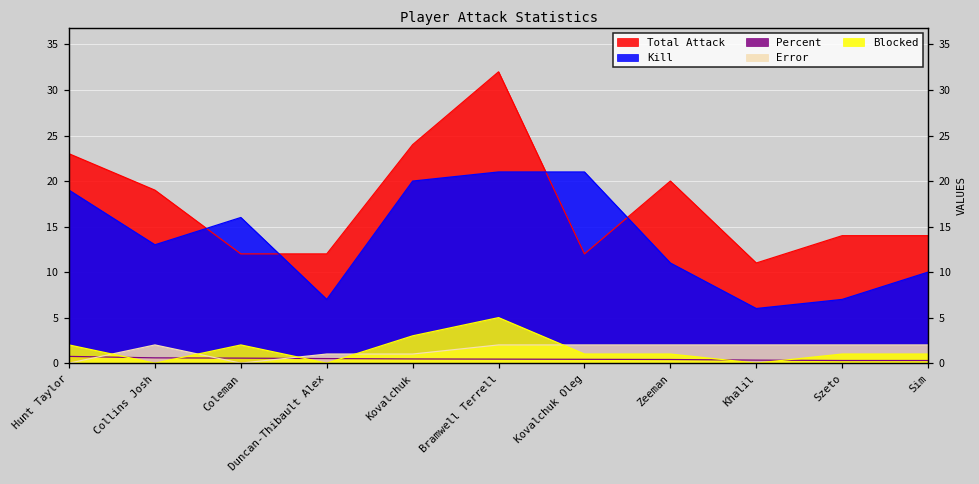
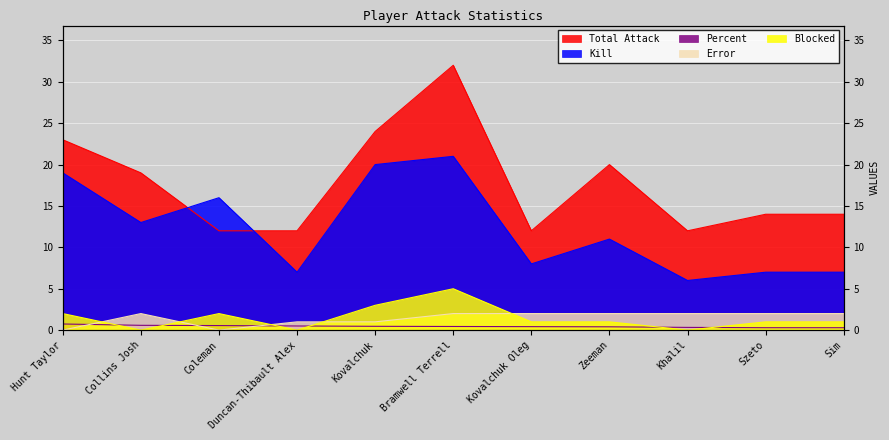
  {
    "Total Attack": {
      "Hunt Taylor": 23,
      "Collins Josh": 19,
      "Coleman": 12,
      "Duncan-Thibault Alex": 12,
      "Kovalchuk": 24,
      "Bramwell Terrell": 32,
      "Kovalchuk Oleg": 12,
      "Zeeman": 20,
-     "Khalil": 11,
+     "Khalil": 12,
      "Szeto": 14,
      "Sim": 14
    },
    "Kill": {
      "Hunt Taylor": 19,
      "Collins Josh": 13,
      "Coleman": 16,
      "Duncan-Thibault Alex": 7,
      "Kovalchuk": 20,
      "Bramwell Terrell": 21,
-     "Kovalchuk Oleg": 21,
+     "Kovalchuk Oleg": 8,
      "Zeeman": 11,
      "Khalil": 6,
      "Szeto": 7,
-     "Sim": 10
+     "Sim": 7
    },
    "Percent": {
      "Hunt Taylor": 1,
      "Collins Josh": 1,
      "Coleman": 1,
      "Duncan-Thibault Alex": 1,
      "Kovalchuk": 0,
      "Bramwell Terrell": 0,
      "Kovalchuk Oleg": 0,
      "Zeeman": 0,
      "Khalil": 0,
      "Szeto": 0,
      "Sim": 0
    },
    "Error": {
      "Hunt Taylor": 0,
      "Collins Josh": 2,
      "Coleman": 0,
      "Duncan-Thibault Alex": 1,
      "Kovalchuk": 1,
      "Bramwell Terrell": 2,
      "Kovalchuk Oleg": 2,
      "Zeeman": 2,
      "Khalil": 2,
      "Szeto": 2,
      "Sim": 2
    },
    "Blocked": {
      "Hunt Taylor": 2,
      "Collins Josh": 0,
      "Coleman": 2,
      "Duncan-Thibault Alex": 0,
      "Kovalchuk": 3,
      "Bramwell Terrell": 5,
      "Kovalchuk Oleg": 1,
      "Zeeman": 1,
      "Khalil": 0,
      "Szeto": 1,
      "Sim": 1
    }
  }
